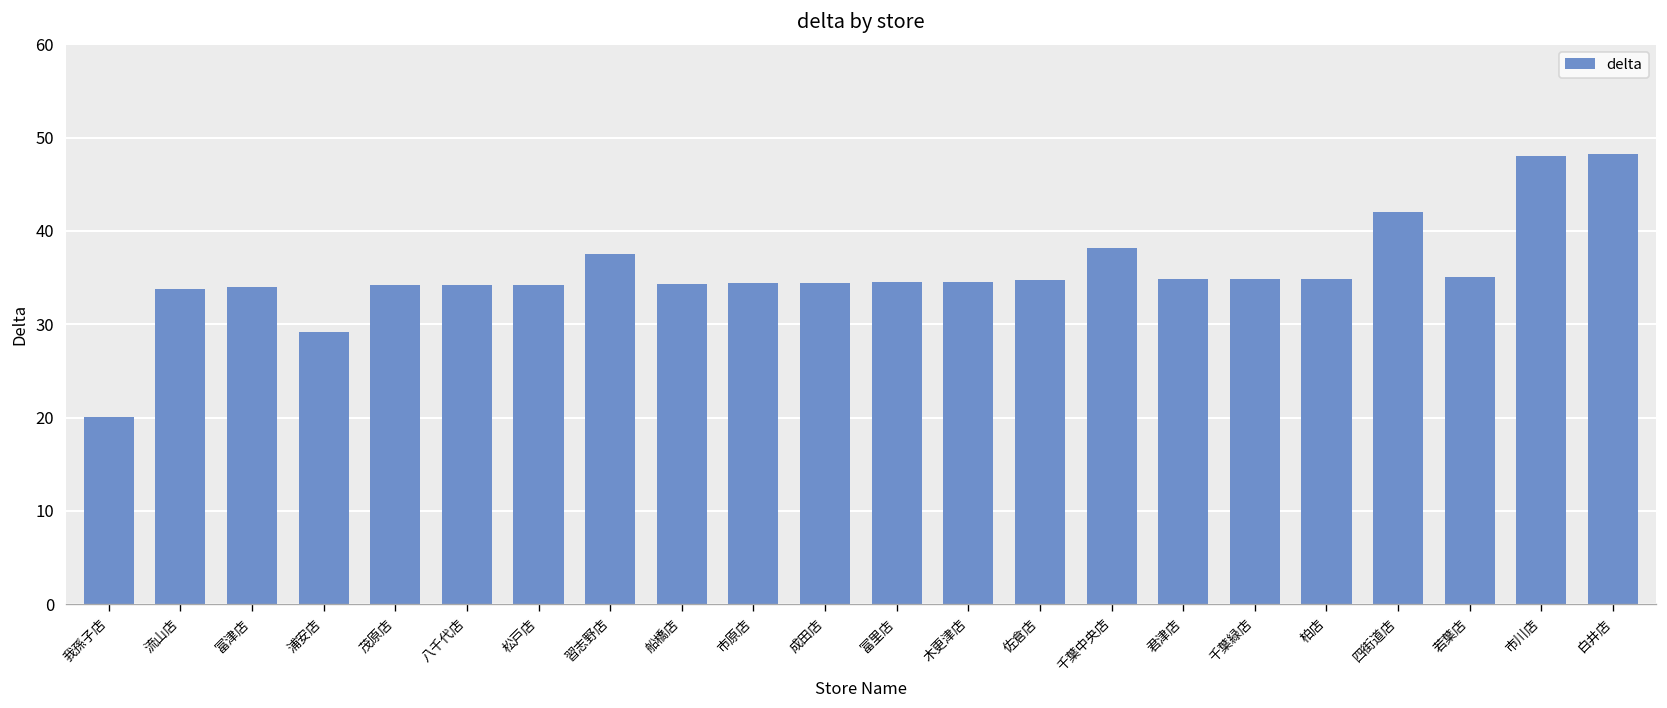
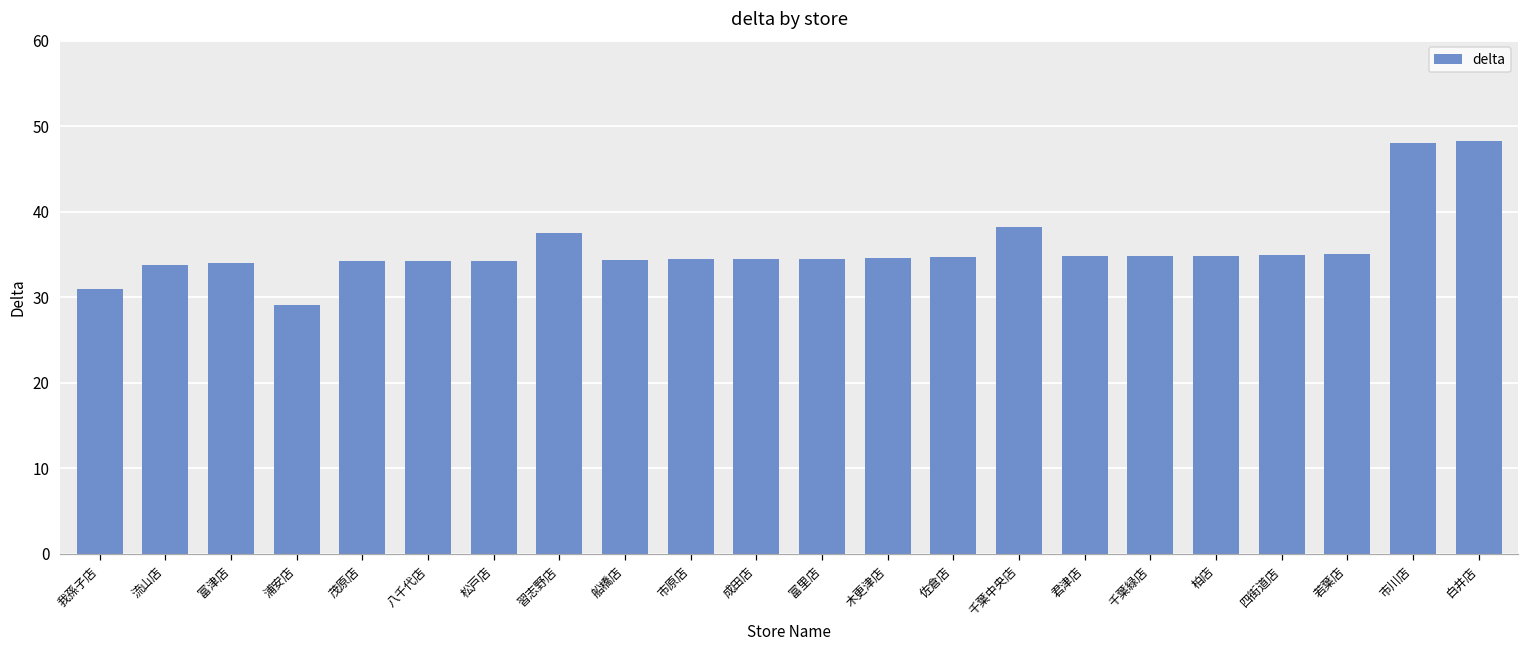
  {
-   "我孫子店": 20,
+   "我孫子店": 31,
    "流山店": 34,
    "富津店": 34,
    "浦安店": 29,
    "茂原店": 34,
    "八千代店": 34,
    "松戸店": 34,
    "習志野店": 38,
    "船橋店": 34,
    "市原店": 34,
    "成田店": 34,
    "富里店": 35,
    "木更津店": 35,
    "佐倉店": 35,
    "千葉中央店": 38,
    "君津店": 35,
    "千葉緑店": 35,
    "柏店": 35,
-   "四街道店": 42,
+   "四街道店": 35,
    "若葉店": 35,
    "市川店": 48,
    "白井店": 48
  }
